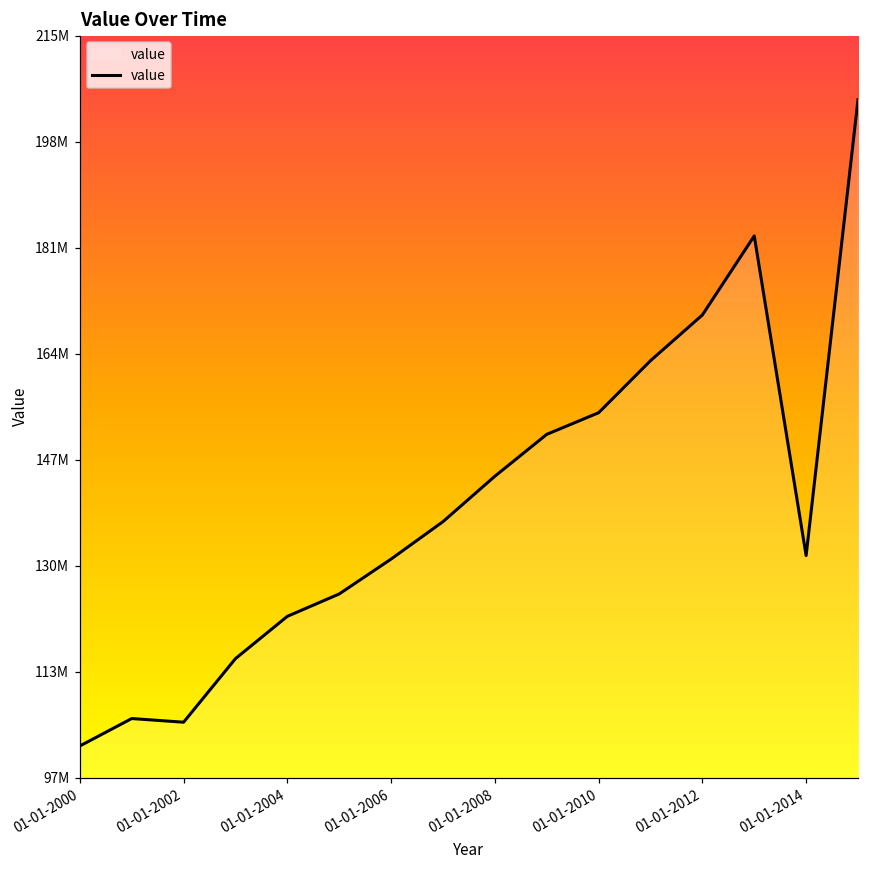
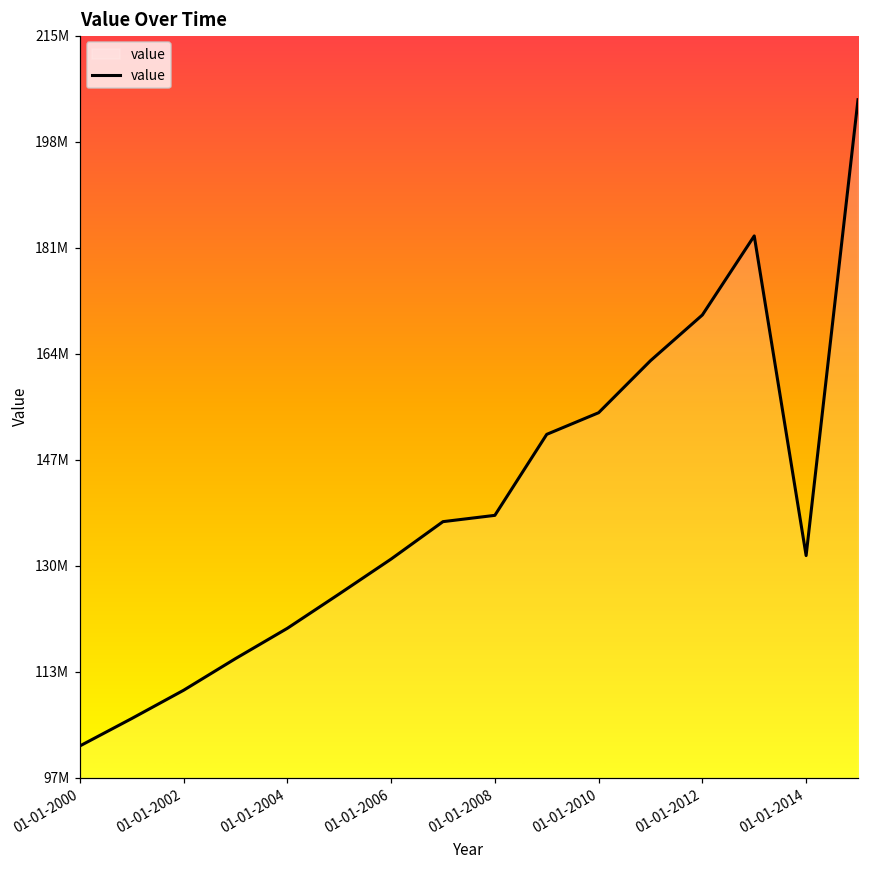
  {
    "01-01-2000": 102000000,
-   "01-01-2002": 105000000,
-   "01-01-2004": 122000000,
+   "01-01-2002": 111000000,
+   "01-01-2004": 120000000,
    "01-01-2006": 131000000,
-   "01-01-2008": 145000000,
+   "01-01-2008": 138000000,
    "01-01-2010": 155000000,
    "01-01-2012": 170000000,
    "01-01-2014": 132000000
  }
